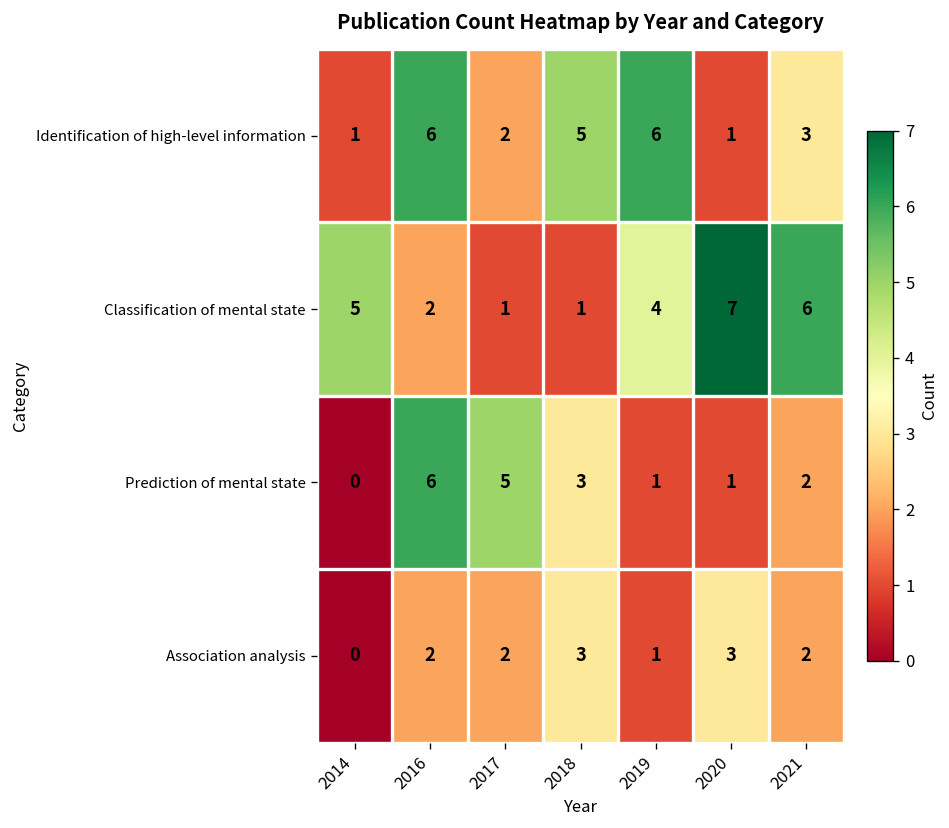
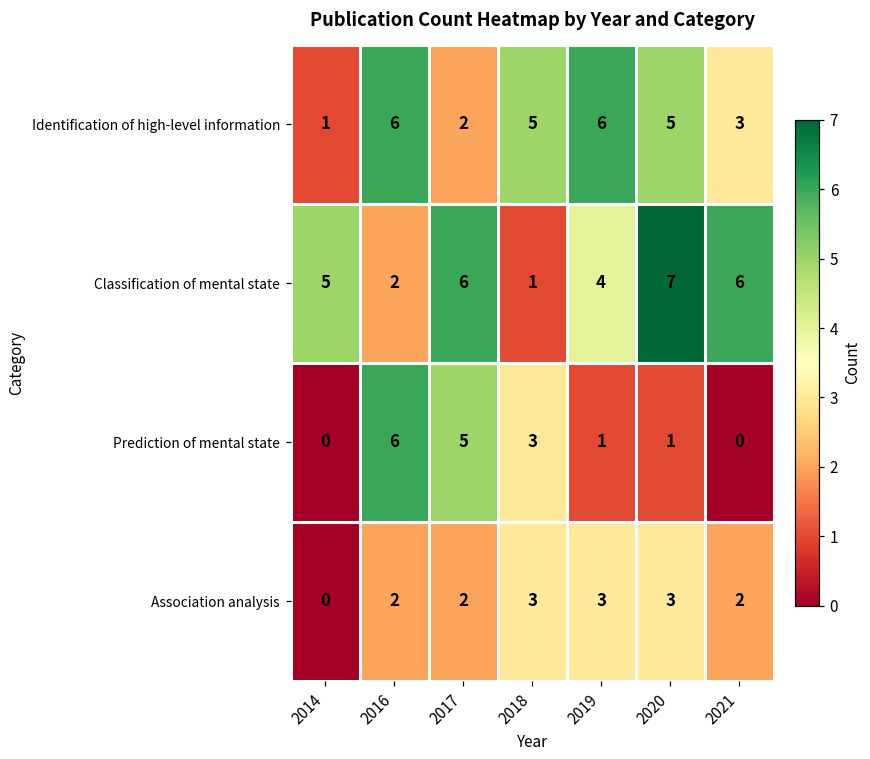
  {
    "Identification of high-level information": {
      "2014": 1,
      "2016": 6,
      "2017": 2,
      "2018": 5,
      "2019": 6,
-     "2020": 1,
+     "2020": 5,
      "2021": 3
    },
    "Classification of mental state": {
      "2014": 5,
      "2016": 2,
-     "2017": 1,
+     "2017": 6,
      "2018": 1,
      "2019": 4,
      "2020": 7,
      "2021": 6
    },
    "Prediction of mental state": {
      "2014": 0,
      "2016": 6,
      "2017": 5,
      "2018": 3,
      "2019": 1,
      "2020": 1,
-     "2021": 2
+     "2021": 0
    },
    "Association analysis": {
      "2014": 0,
      "2016": 2,
      "2017": 2,
      "2018": 3,
-     "2019": 1,
+     "2019": 3,
      "2020": 3,
      "2021": 2
    }
  }
